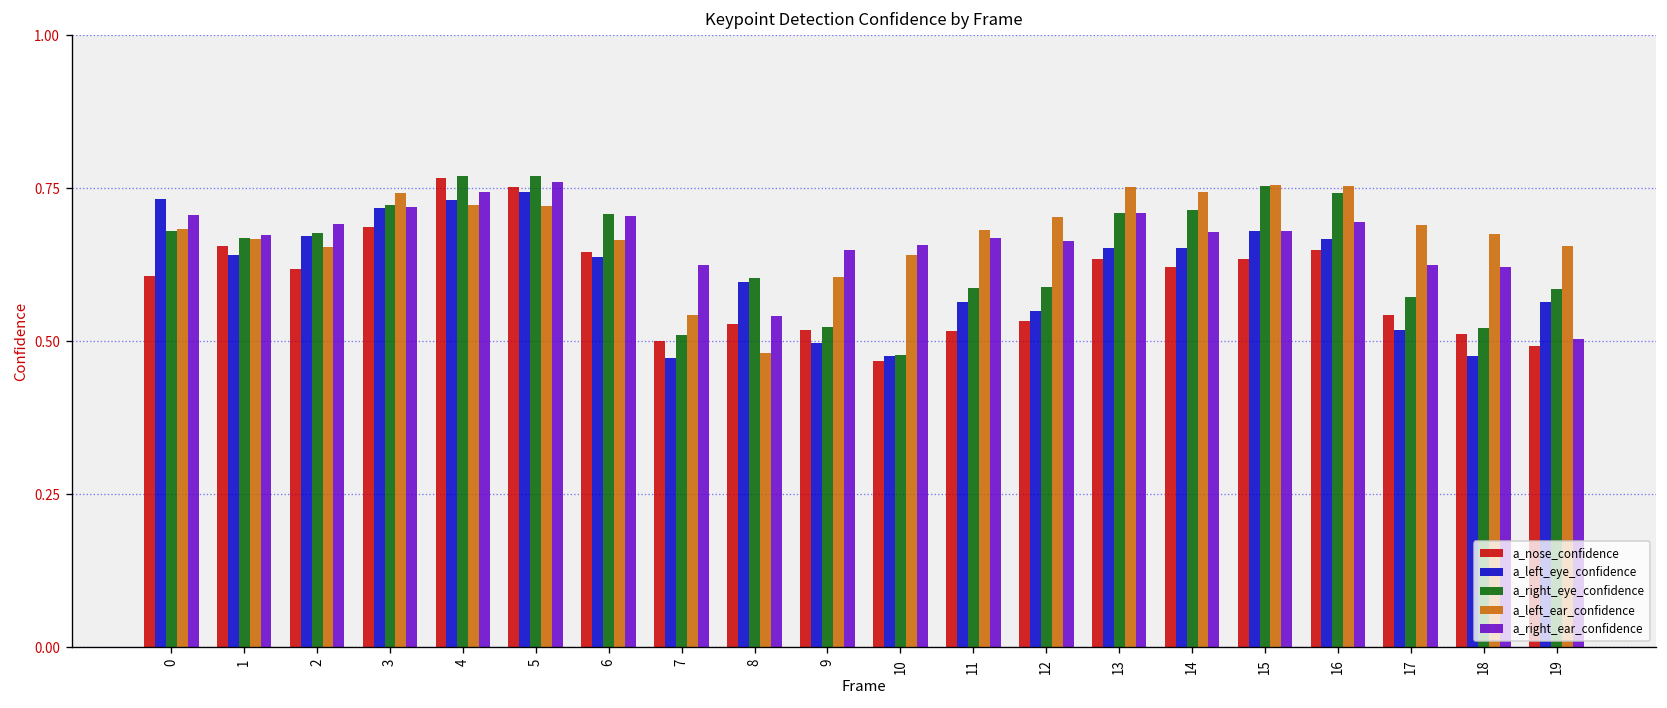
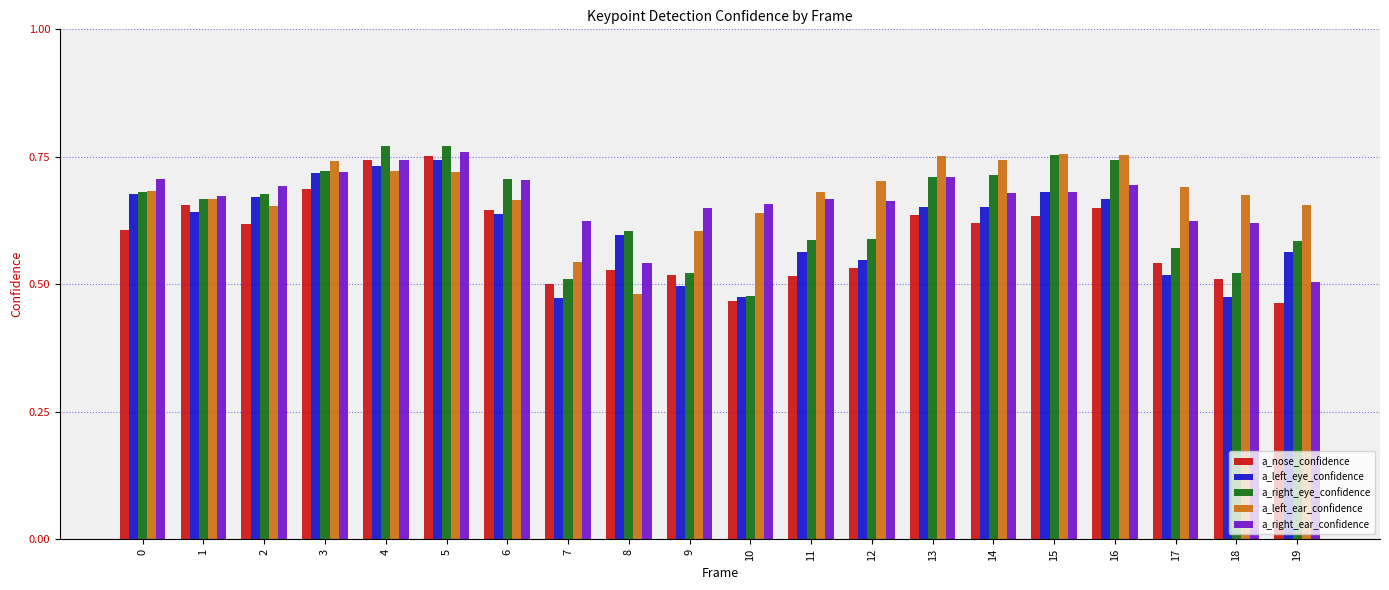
  {
    "a_nose_confidence": {
      "0": 0.61,
      "1": 0.66,
      "2": 0.62,
      "3": 0.69,
-     "4": 0.77,
+     "4": 0.74,
      "5": 0.75,
      "6": 0.65,
      "7": 0.50,
      "8": 0.53,
      "9": 0.52,
      "10": 0.47,
      "11": 0.52,
      "12": 0.53,
      "13": 0.64,
      "14": 0.62,
      "15": 0.63,
      "16": 0.65,
      "17": 0.54,
      "18": 0.51,
-     "19": 0.49
+     "19": 0.46
    },
    "a_left_eye_confidence": {
-     "0": 0.73,
+     "0": 0.68,
      "1": 0.64,
      "2": 0.67,
      "3": 0.72,
      "4": 0.73,
      "5": 0.74,
      "6": 0.64,
      "7": 0.47,
      "8": 0.60,
      "9": 0.50,
      "10": 0.48,
      "11": 0.56,
      "12": 0.55,
      "13": 0.65,
      "14": 0.65,
      "15": 0.68,
      "16": 0.67,
      "17": 0.52,
      "18": 0.48,
      "19": 0.56
    },
    "a_right_eye_confidence": {
      "0": 0.68,
      "1": 0.67,
      "2": 0.68,
      "3": 0.72,
      "4": 0.77,
      "5": 0.77,
      "6": 0.71,
      "7": 0.51,
      "8": 0.60,
      "9": 0.52,
      "10": 0.48,
      "11": 0.59,
      "12": 0.59,
      "13": 0.71,
      "14": 0.71,
      "15": 0.75,
      "16": 0.74,
      "17": 0.57,
      "18": 0.52,
      "19": 0.58
    },
    "a_left_ear_confidence": {
      "0": 0.68,
      "1": 0.67,
      "2": 0.65,
      "3": 0.74,
      "4": 0.72,
      "5": 0.72,
      "6": 0.67,
      "7": 0.54,
      "8": 0.48,
      "9": 0.60,
      "10": 0.64,
      "11": 0.68,
      "12": 0.70,
      "13": 0.75,
      "14": 0.74,
      "15": 0.75,
      "16": 0.75,
      "17": 0.69,
      "18": 0.68,
      "19": 0.66
    },
    "a_right_ear_confidence": {
      "0": 0.71,
      "1": 0.67,
      "2": 0.69,
      "3": 0.72,
      "4": 0.74,
      "5": 0.76,
      "6": 0.70,
      "7": 0.62,
      "8": 0.54,
      "9": 0.65,
      "10": 0.66,
      "11": 0.67,
      "12": 0.66,
      "13": 0.71,
      "14": 0.68,
      "15": 0.68,
      "16": 0.70,
      "17": 0.62,
      "18": 0.62,
      "19": 0.50
    }
  }
